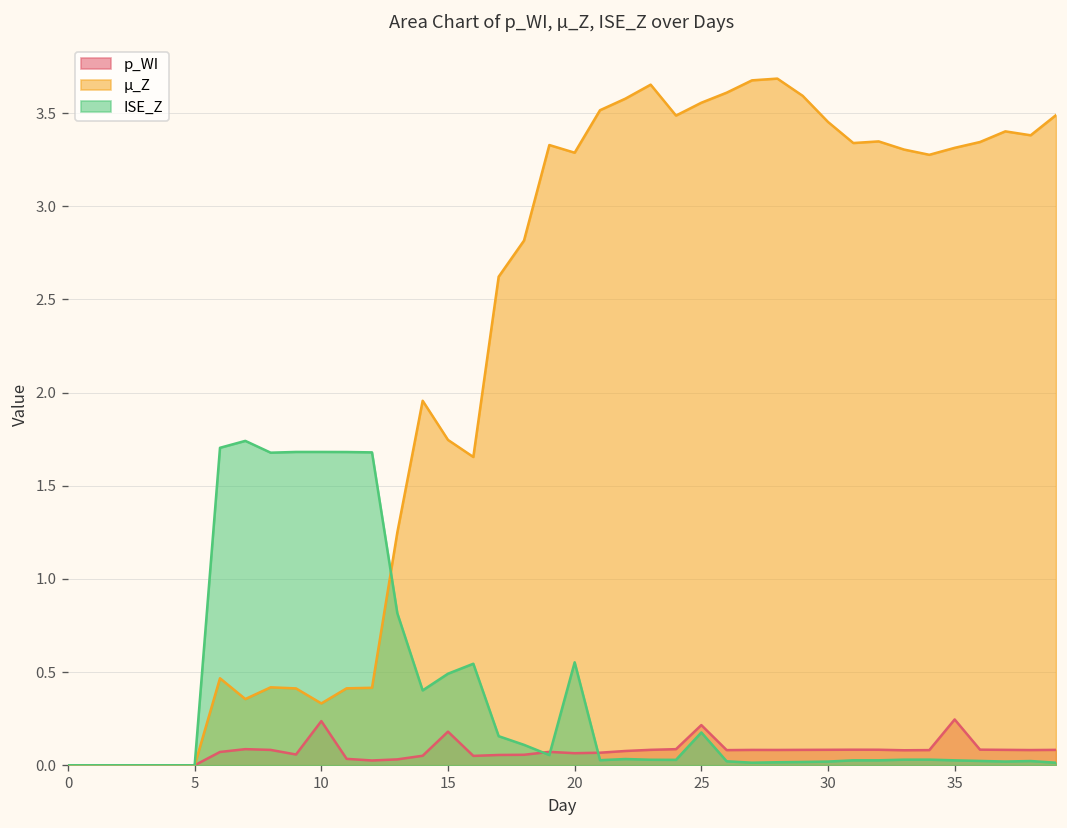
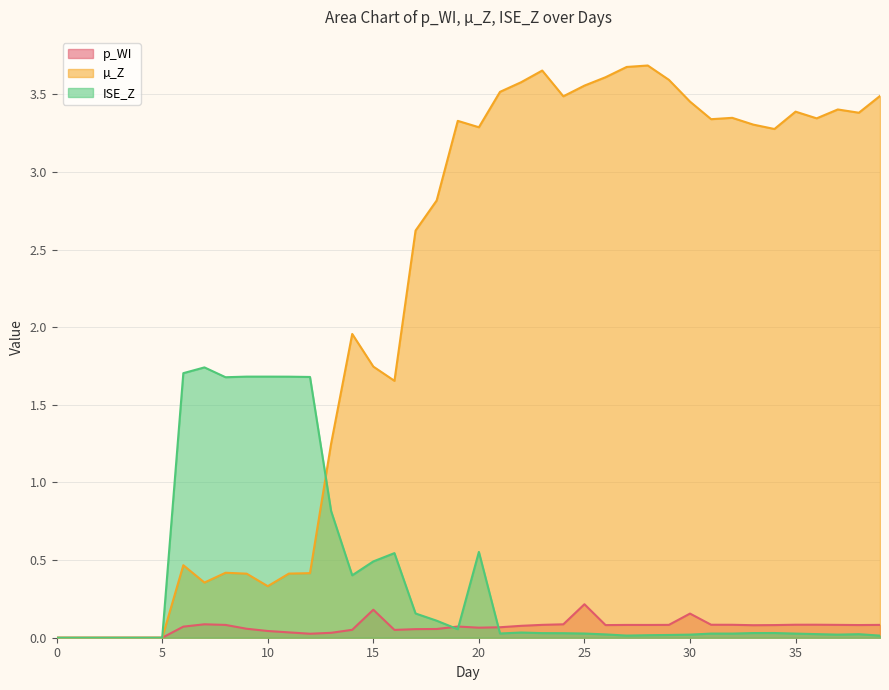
  {
    "p_WI": {
-     "10": 0.24,
+     "10": 0.04,
      "15": 0.18,
      "20": 0.06,
      "25": 0.22,
-     "30": 0.08,
-     "35": 0.25
+     "30": 0.16,
+     "35": 0.08
    },
    "µ_Z": {
      "10": 0.33,
      "15": 1.75,
      "20": 3.29,
      "25": 3.56,
      "30": 3.45,
-     "35": 3.31
+     "35": 3.39
    },
    "ISE_Z": {
      "10": 1.68,
      "15": 0.49,
      "20": 0.55,
-     "25": 0.18,
+     "25": 0.03,
      "30": 0.02,
      "35": 0.03
    }
  }
